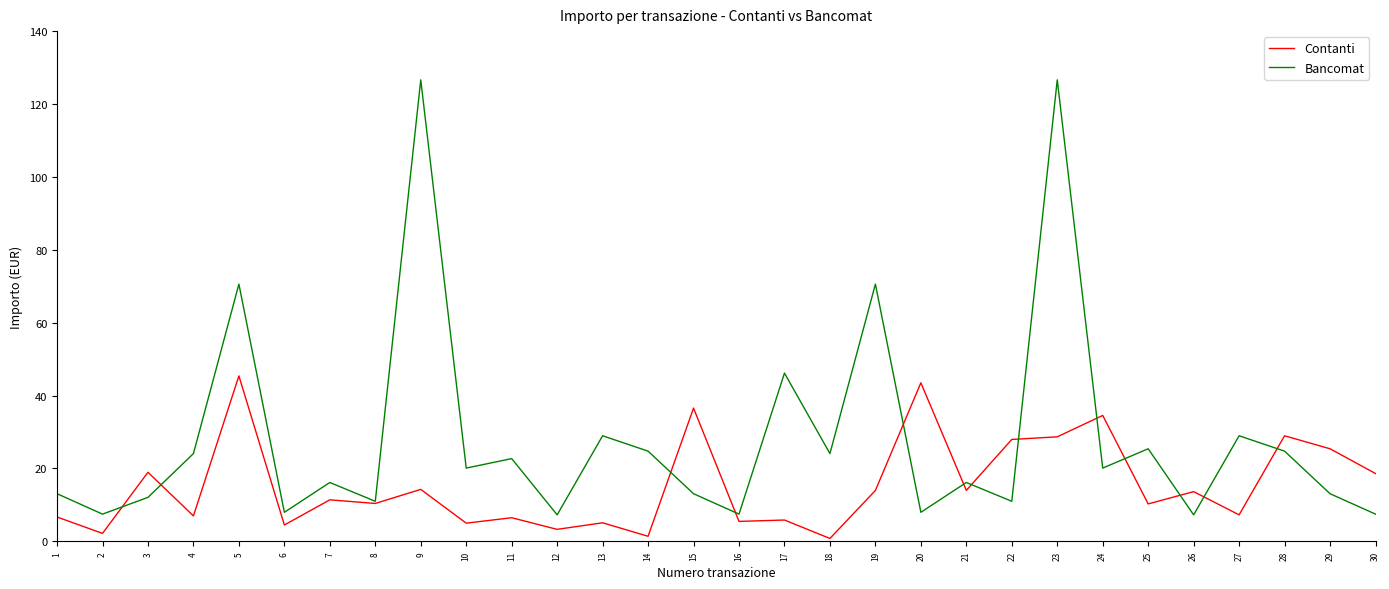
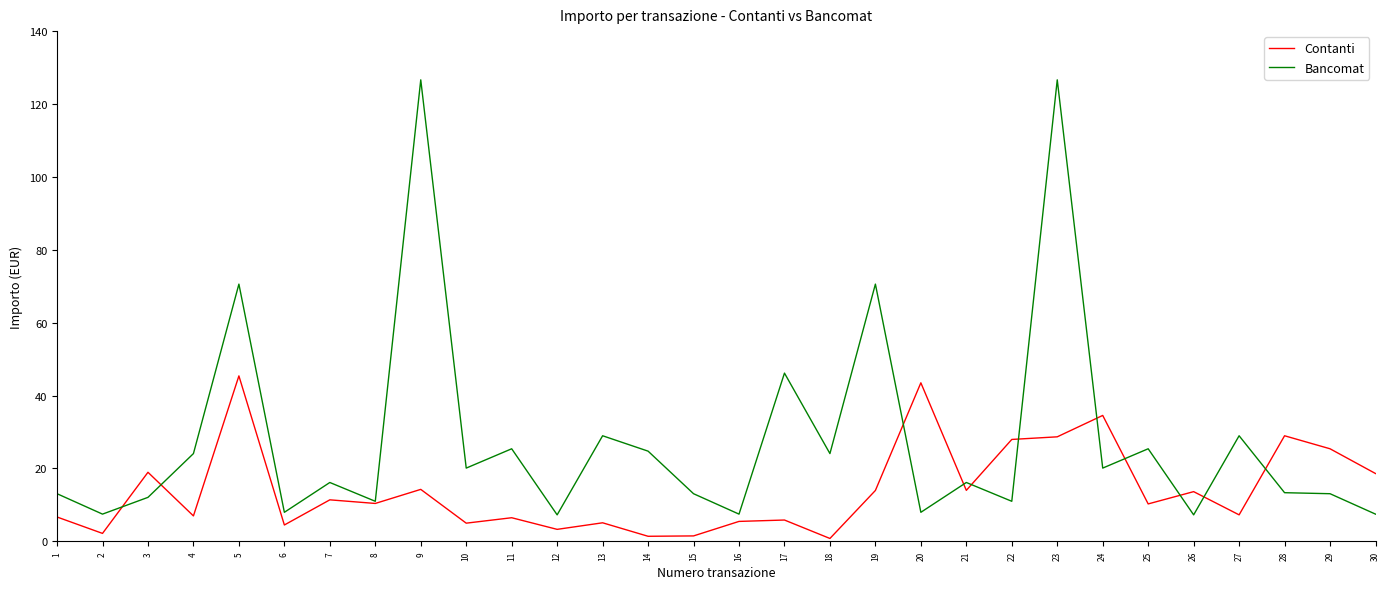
  {
    "Contanti": {
      "1": 7,
      "2": 2,
      "3": 19,
      "4": 7,
      "5": 45,
      "6": 4,
      "7": 11,
      "9": 14,
      "10": 5,
      "11": 6,
      "12": 3,
      "13": 5,
      "14": 1,
-     "15": 37,
+     "15": 1,
      "16": 5,
      "17": 6,
      "18": 1,
      "19": 14,
      "20": 44,
      "21": 14,
      "22": 28,
      "23": 29,
      "24": 35,
      "25": 10,
      "26": 14,
      "27": 7,
      "28": 29,
      "29": 25,
      "30": 19
    },
    "Bancomat": {
      "1": 13,
      "2": 7,
      "3": 12,
      "4": 24,
      "5": 71,
      "6": 8,
      "7": 16,
      "9": 127,
      "10": 20,
-     "11": 23,
+     "11": 25,
      "12": 7,
      "13": 29,
      "14": 25,
      "15": 13,
      "16": 7,
      "17": 46,
      "18": 24,
      "19": 71,
      "20": 8,
      "21": 16,
      "22": 11,
      "23": 127,
      "24": 20,
      "25": 25,
      "26": 7,
      "27": 29,
-     "28": 25,
+     "28": 13,
      "29": 13,
      "30": 7
    }
  }
